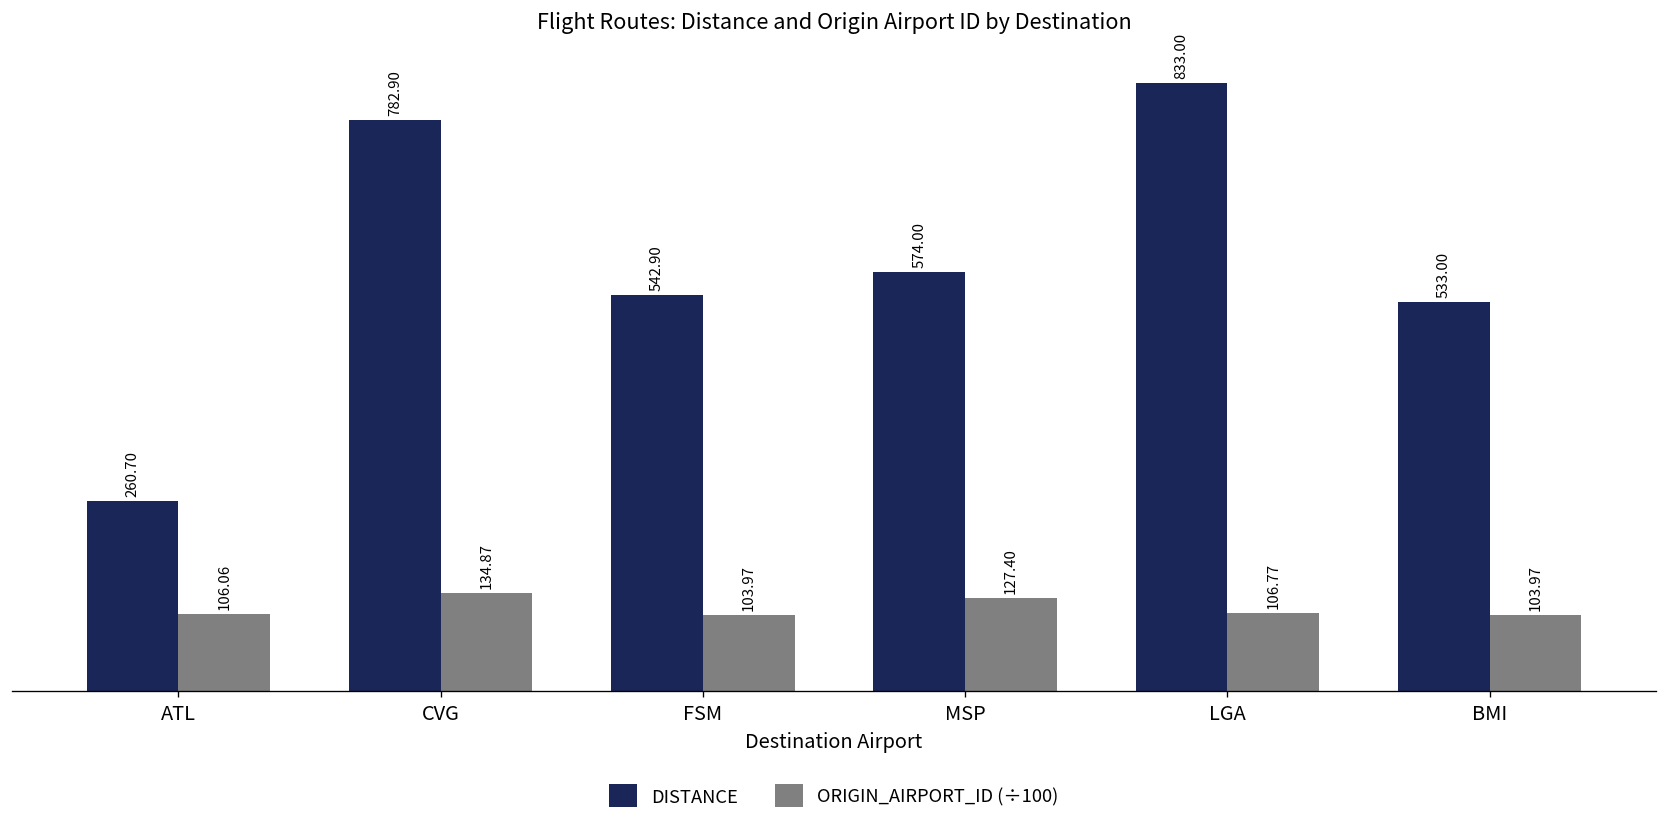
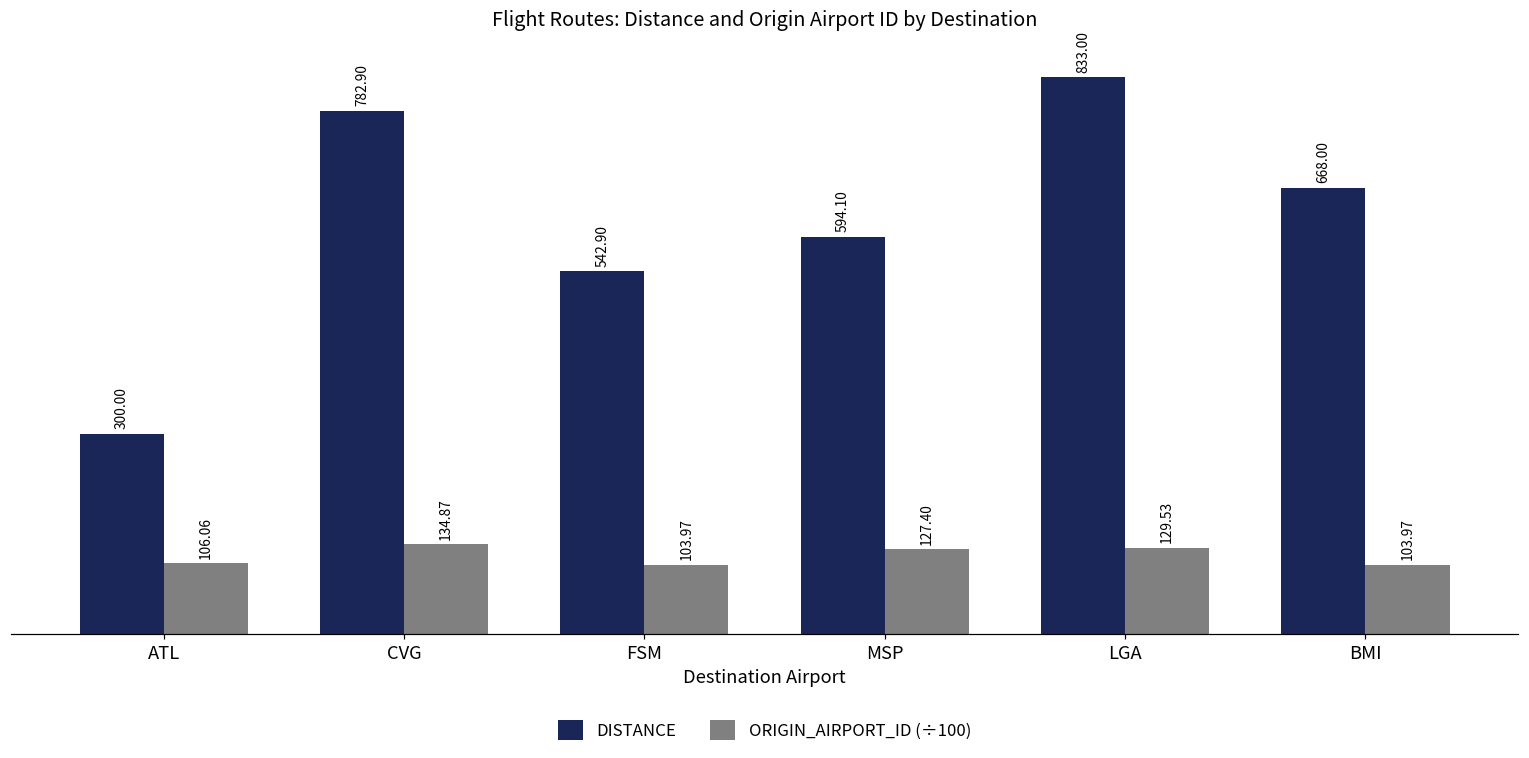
  {
    "DISTANCE": {
-     "ATL": 260.70,
+     "ATL": 300.00,
      "CVG": 782.90,
      "FSM": 542.90,
-     "MSP": 574.00,
+     "MSP": 594.10,
      "LGA": 833.00,
-     "BMI": 533.00
+     "BMI": 668.00
    },
    "ORIGIN_AIRPORT_ID (÷100)": {
      "ATL": 106.06,
      "CVG": 134.87,
      "FSM": 103.97,
      "MSP": 127.40,
-     "LGA": 106.77,
+     "LGA": 129.53,
      "BMI": 103.97
    }
  }
